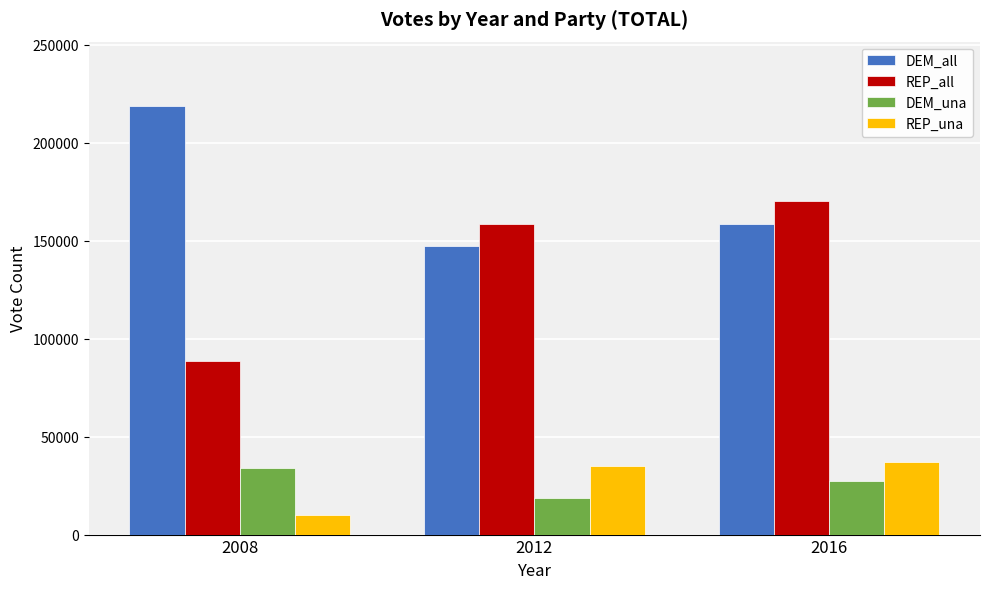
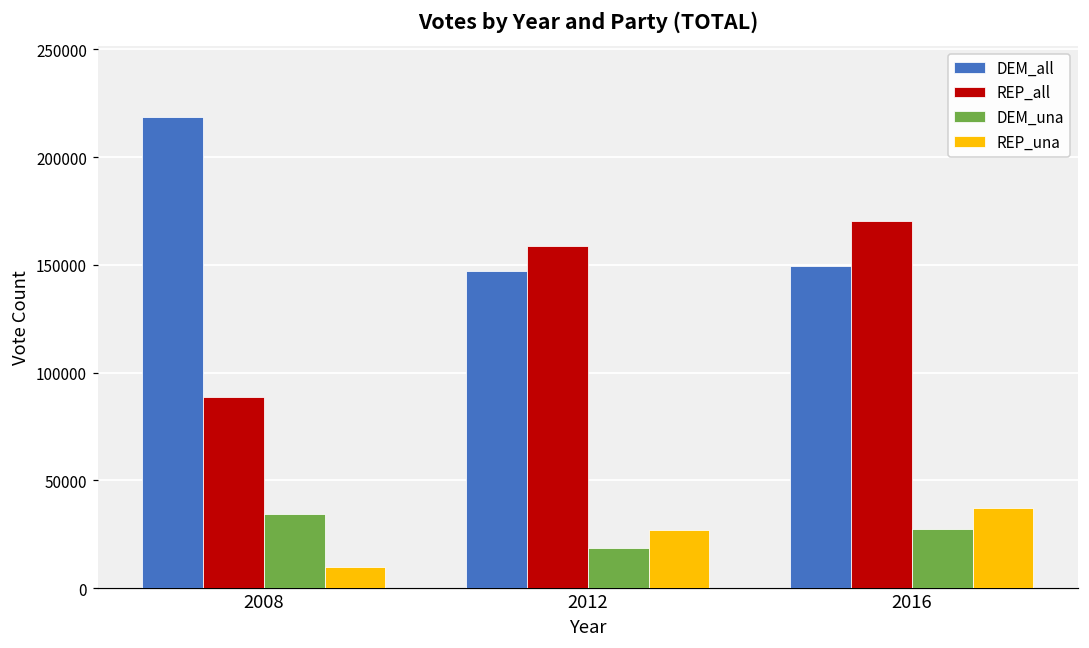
  {
    "DEM_all": {
      "2008": 219000,
      "2012": 147000,
-     "2016": 158000
+     "2016": 150000
    },
    "REP_all": {
      "2008": 88000,
      "2012": 159000,
      "2016": 170000
    },
    "DEM_una": {
      "2008": 34000,
      "2012": 19000,
      "2016": 27000
    },
    "REP_una": {
      "2008": 10000,
-     "2012": 35000,
+     "2012": 27000,
      "2016": 37000
    }
  }
